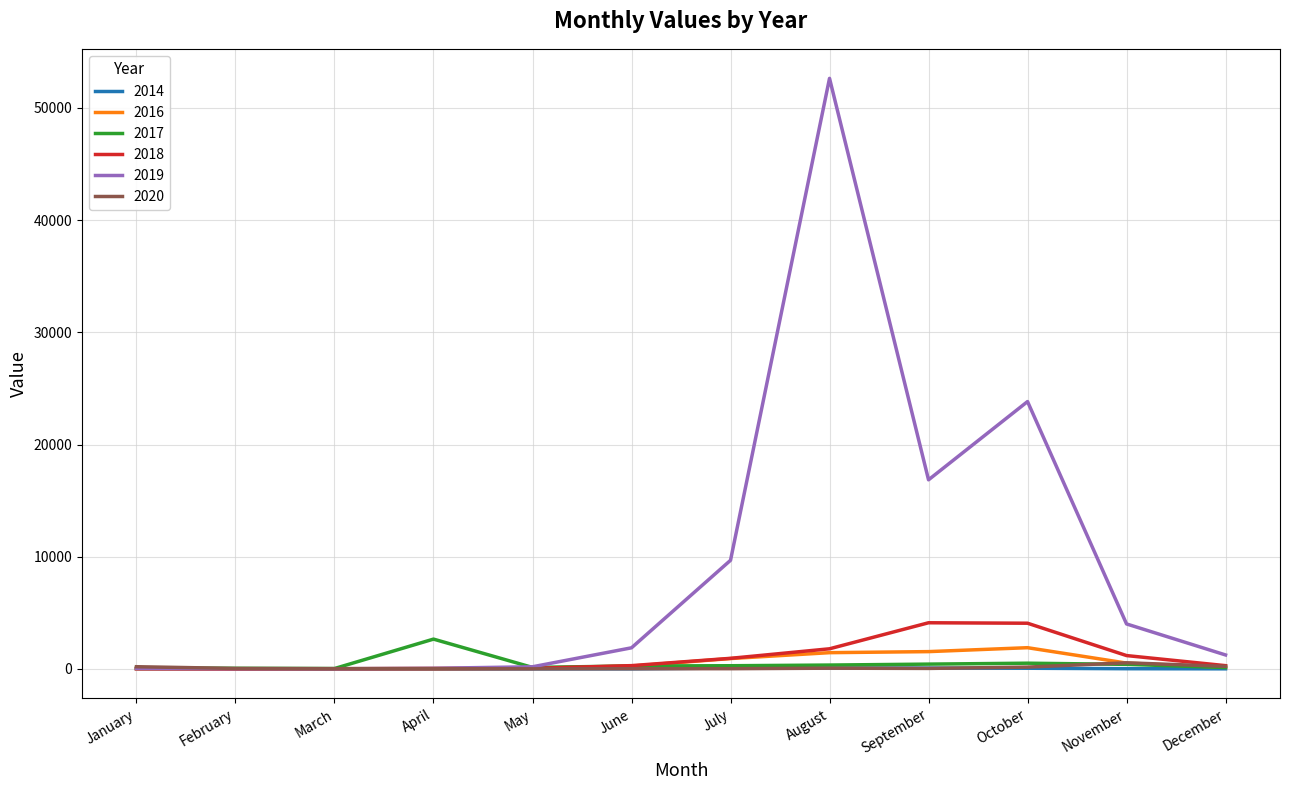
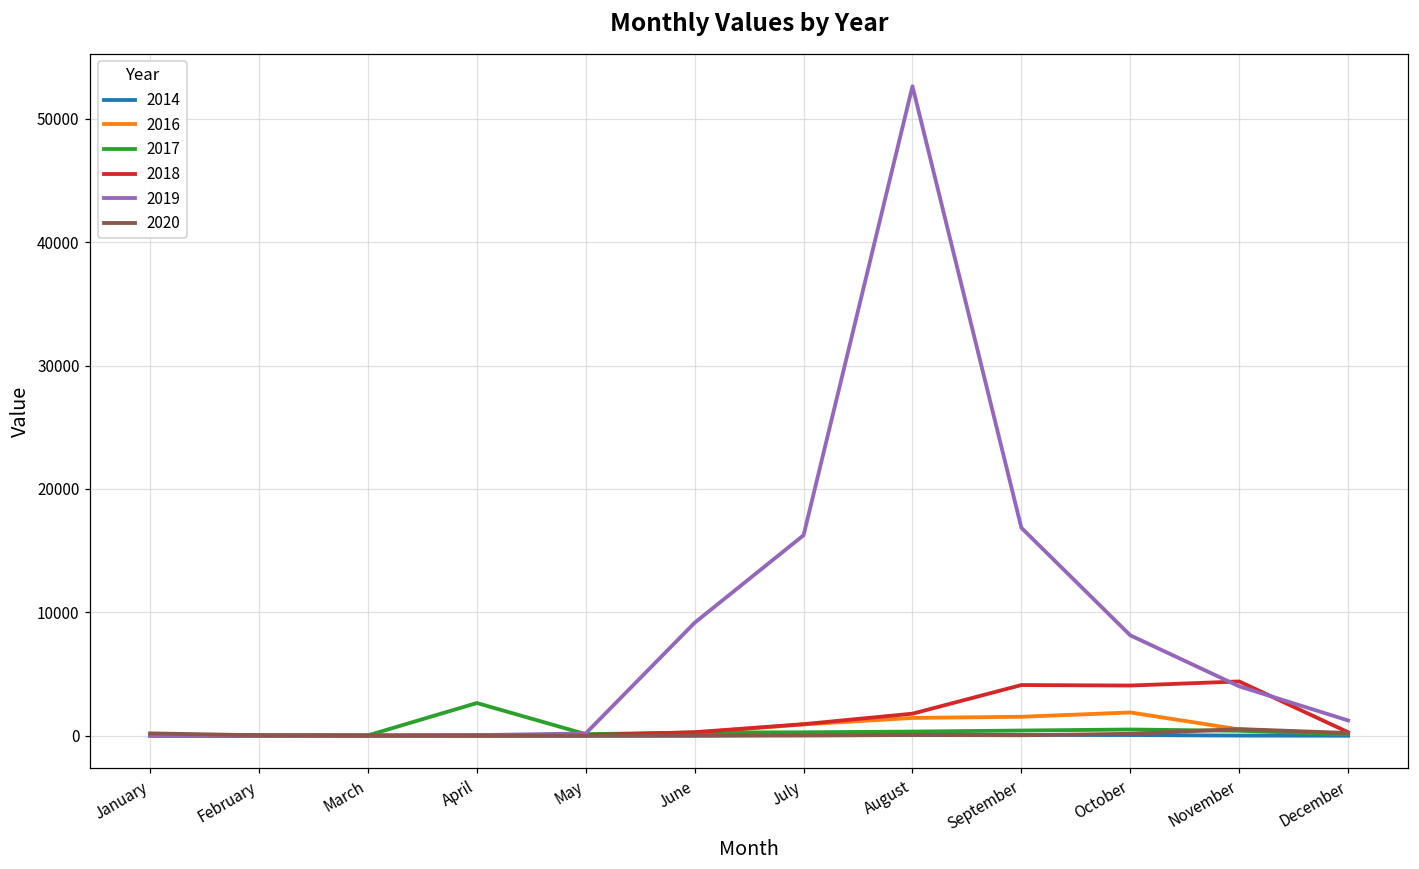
  {
    "2014": {
      "November": 0
    },
    "2016": {
      "August": 1500,
      "September": 1500,
      "October": 1900
    },
    "2017": {
      "April": 2700,
      "August": 300,
      "September": 400,
      "October": 500
    },
    "2018": {
      "August": 1800,
      "September": 4100,
      "October": 4100,
-     "November": 1200
+     "November": 4400
    },
    "2019": {
-     "June": 1900,
-     "July": 9700,
+     "June": 9200,
+     "July": 16300,
      "August": 52600,
      "September": 16900,
-     "October": 23800,
+     "October": 8100,
      "November": 4000,
      "December": 1200
    }
  }
